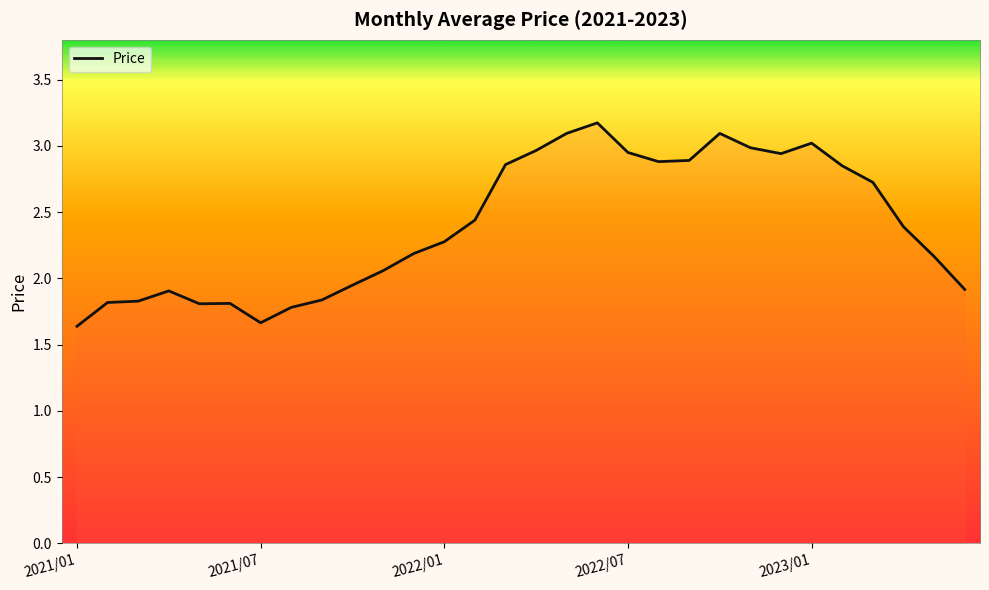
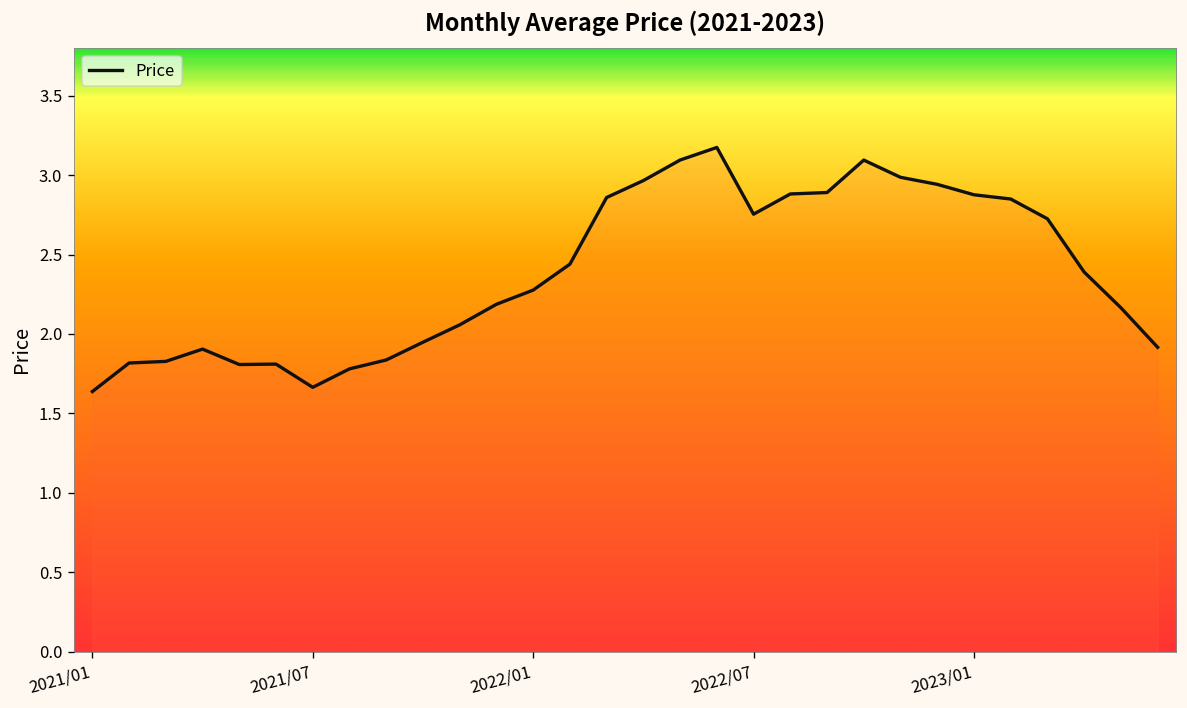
  {
    "2021/01": 1.64,
    "2021/07": 1.66,
    "2022/01": 2.28,
-   "2022/07": 2.95,
-   "2023/01": 3.02
+   "2022/07": 2.75,
+   "2023/01": 2.88
  }
